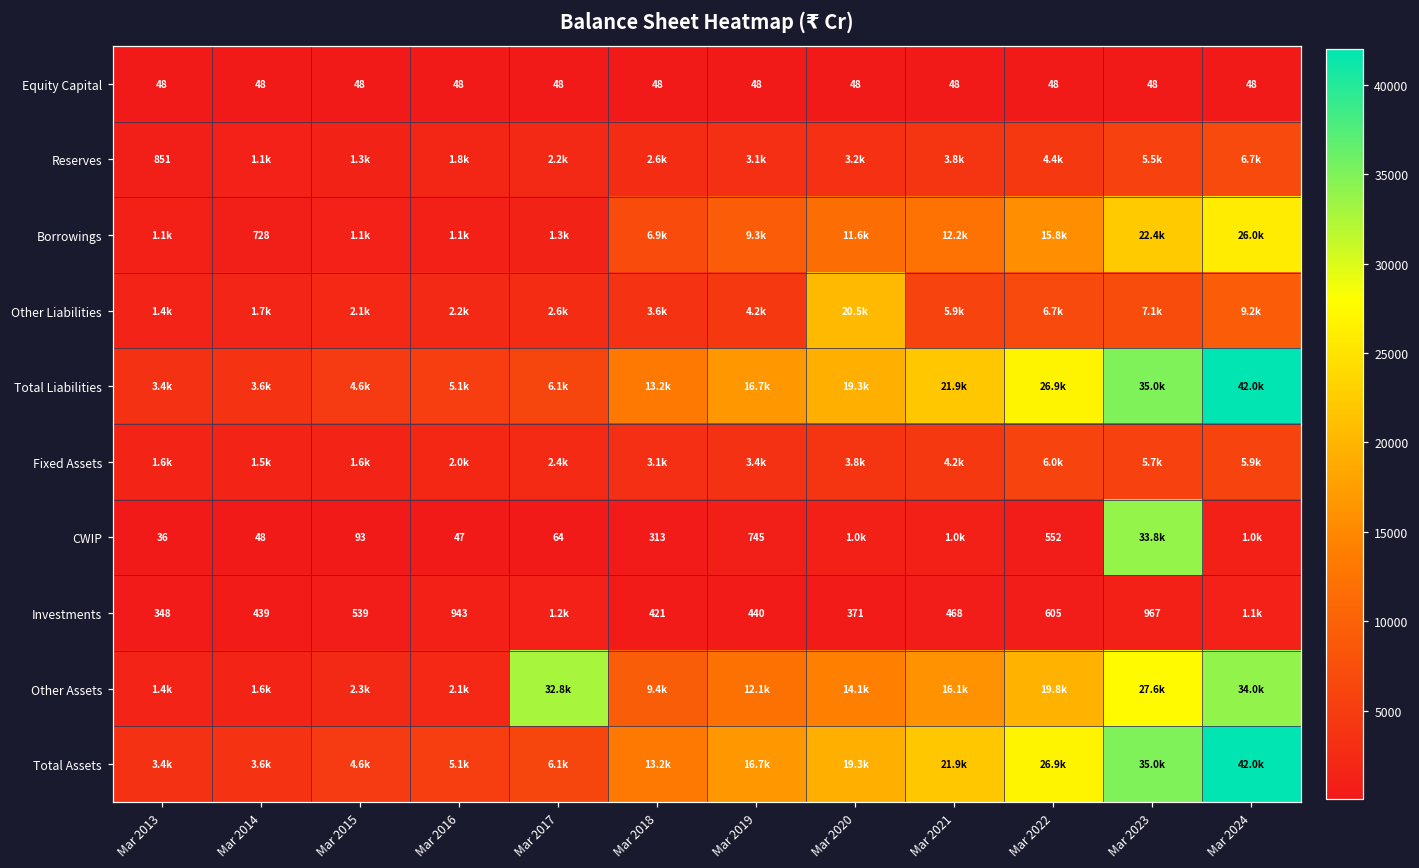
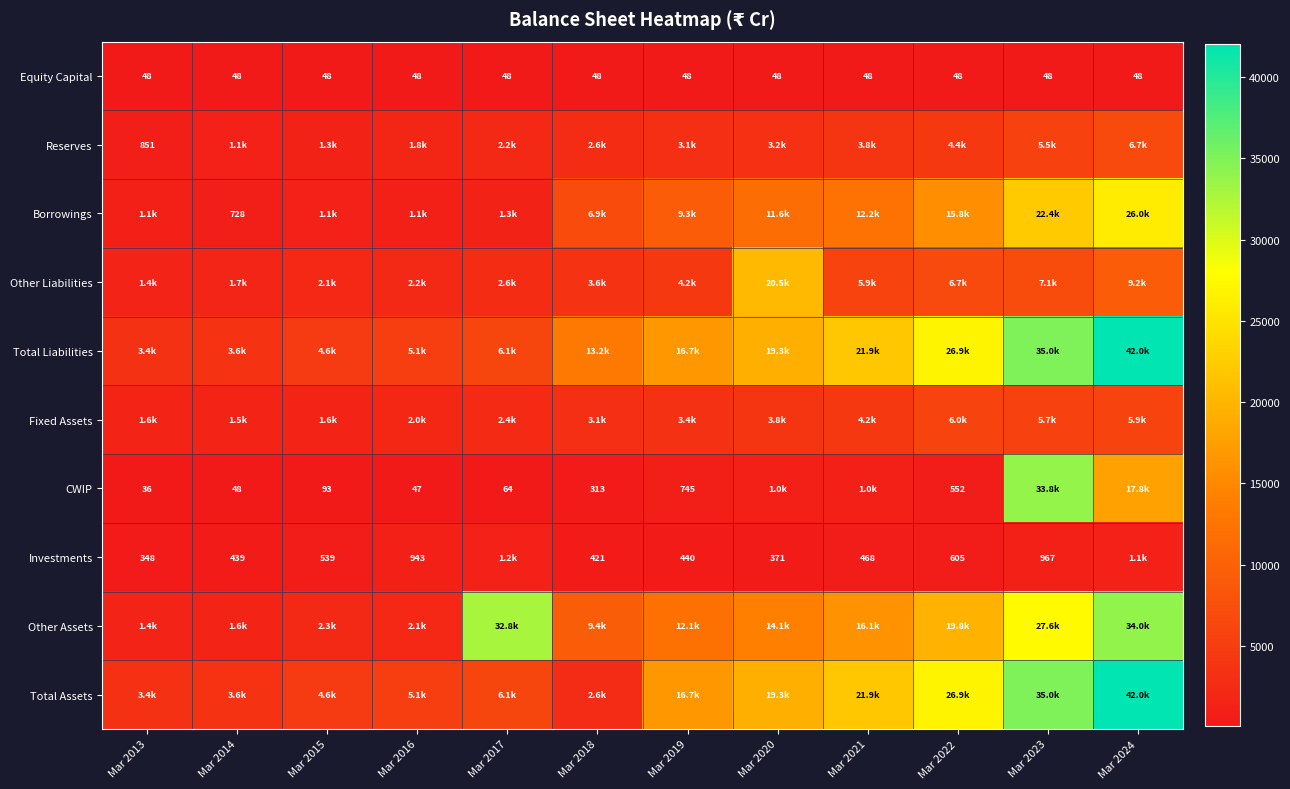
  {
    "Equity Capital": {
      "Mar 2013": "48",
      "Mar 2014": "48",
      "Mar 2015": "48",
      "Mar 2016": "48",
      "Mar 2017": "48",
      "Mar 2018": "48",
      "Mar 2019": "48",
      "Mar 2020": "48",
      "Mar 2021": "48",
      "Mar 2022": "48",
      "Mar 2023": "48",
      "Mar 2024": "48"
    },
    "Reserves": {
      "Mar 2013": "851",
      "Mar 2014": "1.1k",
      "Mar 2015": "1.3k",
      "Mar 2016": "1.8k",
      "Mar 2017": "2.2k",
      "Mar 2018": "2.6k",
      "Mar 2019": "3.1k",
      "Mar 2020": "3.2k",
      "Mar 2021": "3.8k",
      "Mar 2022": "4.4k",
      "Mar 2023": "5.5k",
      "Mar 2024": "6.7k"
    },
    "Borrowings": {
      "Mar 2013": "1.1k",
      "Mar 2014": "728",
      "Mar 2015": "1.1k",
      "Mar 2016": "1.1k",
      "Mar 2017": "1.3k",
      "Mar 2018": "6.9k",
      "Mar 2019": "9.3k",
      "Mar 2020": "11.6k",
      "Mar 2021": "12.2k",
      "Mar 2022": "15.8k",
      "Mar 2023": "22.4k",
      "Mar 2024": "26.0k"
    },
    "Other Liabilities": {
      "Mar 2013": "1.4k",
      "Mar 2014": "1.7k",
      "Mar 2015": "2.1k",
      "Mar 2016": "2.2k",
      "Mar 2017": "2.6k",
      "Mar 2018": "3.6k",
      "Mar 2019": "4.2k",
      "Mar 2020": "20.5k",
      "Mar 2021": "5.9k",
      "Mar 2022": "6.7k",
      "Mar 2023": "7.1k",
      "Mar 2024": "9.2k"
    },
    "Total Liabilities": {
      "Mar 2013": "3.4k",
      "Mar 2014": "3.6k",
      "Mar 2015": "4.6k",
      "Mar 2016": "5.1k",
      "Mar 2017": "6.1k",
      "Mar 2018": "13.2k",
      "Mar 2019": "16.7k",
      "Mar 2020": "19.3k",
      "Mar 2021": "21.9k",
      "Mar 2022": "26.9k",
      "Mar 2023": "35.0k",
      "Mar 2024": "42.0k"
    },
    "Fixed Assets": {
      "Mar 2013": "1.6k",
      "Mar 2014": "1.5k",
      "Mar 2015": "1.6k",
      "Mar 2016": "2.0k",
      "Mar 2017": "2.4k",
      "Mar 2018": "3.1k",
      "Mar 2019": "3.4k",
      "Mar 2020": "3.8k",
      "Mar 2021": "4.2k",
      "Mar 2022": "6.0k",
      "Mar 2023": "5.7k",
      "Mar 2024": "5.9k"
    },
    "CWIP": {
      "Mar 2013": "36",
      "Mar 2014": "48",
      "Mar 2015": "93",
      "Mar 2016": "47",
      "Mar 2017": "64",
      "Mar 2018": "313",
      "Mar 2019": "745",
      "Mar 2020": "1.0k",
      "Mar 2021": "1.0k",
      "Mar 2022": "552",
      "Mar 2023": "33.8k",
-     "Mar 2024": "1.0k"
+     "Mar 2024": "17.8k"
    },
    "Investments": {
      "Mar 2013": "348",
      "Mar 2014": "439",
      "Mar 2015": "539",
      "Mar 2016": "943",
      "Mar 2017": "1.2k",
      "Mar 2018": "421",
      "Mar 2019": "440",
      "Mar 2020": "371",
      "Mar 2021": "468",
      "Mar 2022": "605",
      "Mar 2023": "967",
      "Mar 2024": "1.1k"
    },
    "Other Assets": {
      "Mar 2013": "1.4k",
      "Mar 2014": "1.6k",
      "Mar 2015": "2.3k",
      "Mar 2016": "2.1k",
      "Mar 2017": "32.8k",
      "Mar 2018": "9.4k",
      "Mar 2019": "12.1k",
      "Mar 2020": "14.1k",
      "Mar 2021": "16.1k",
      "Mar 2022": "19.8k",
      "Mar 2023": "27.6k",
      "Mar 2024": "34.0k"
    },
    "Total Assets": {
      "Mar 2013": "3.4k",
      "Mar 2014": "3.6k",
      "Mar 2015": "4.6k",
      "Mar 2016": "5.1k",
      "Mar 2017": "6.1k",
-     "Mar 2018": "13.2k",
+     "Mar 2018": "2.6k",
      "Mar 2019": "16.7k",
      "Mar 2020": "19.3k",
      "Mar 2021": "21.9k",
      "Mar 2022": "26.9k",
      "Mar 2023": "35.0k",
      "Mar 2024": "42.0k"
    }
  }
